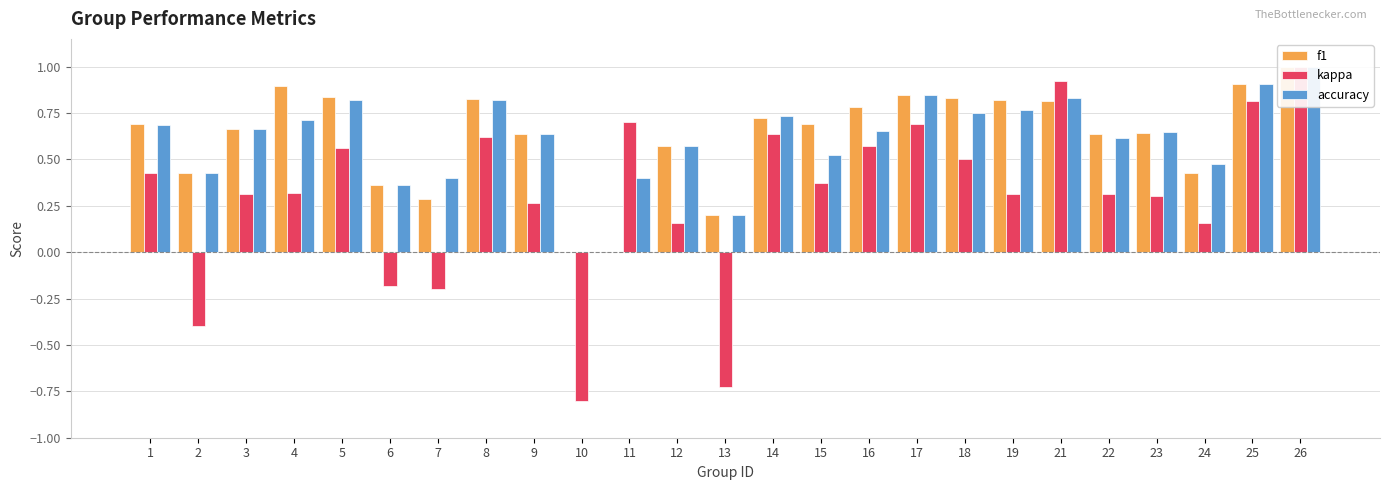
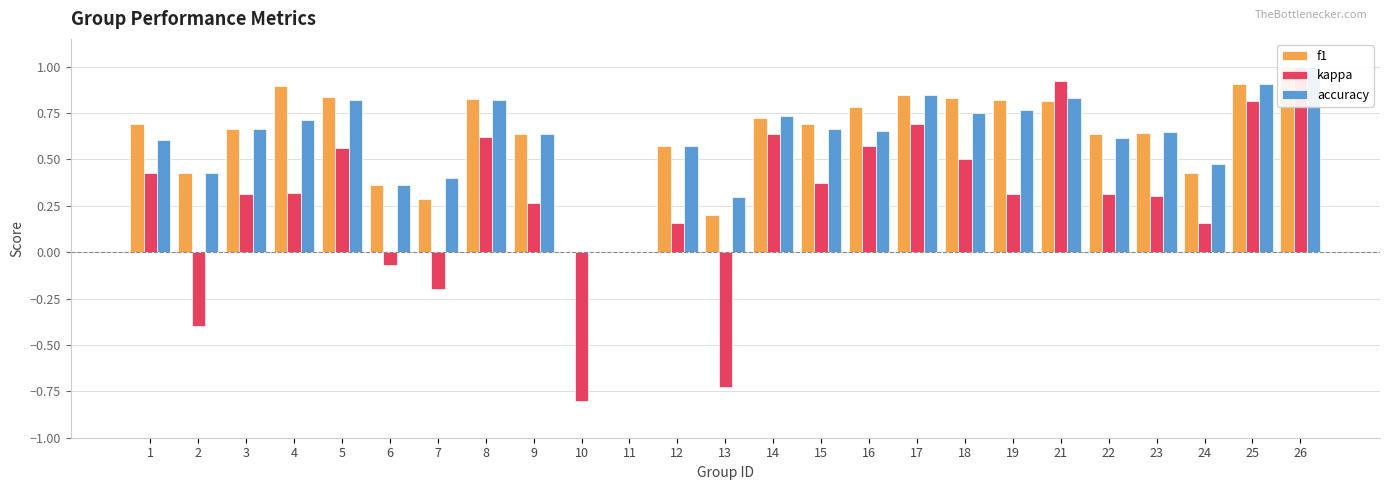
  {
    "f1": {
      "1": 0.69,
      "2": 0.43,
      "3": 0.67,
      "4": 0.90,
      "5": 0.84,
      "6": 0.36,
      "7": 0.29,
      "8": 0.83,
      "9": 0.64,
      "10": 0.00,
      "11": 0.00,
      "12": 0.57,
      "13": 0.20,
      "14": 0.72,
      "15": 0.69,
      "16": 0.78,
      "17": 0.85,
      "18": 0.83,
      "19": 0.82,
      "21": 0.81,
      "22": 0.64,
      "23": 0.64,
      "24": 0.43,
      "25": 0.91
    },
    "kappa": {
      "1": 0.43,
      "2": -0.40,
      "3": 0.31,
      "4": 0.32,
      "5": 0.56,
-     "6": -0.18,
+     "6": -0.07,
      "7": -0.20,
      "8": 0.62,
      "9": 0.27,
      "10": -0.80,
-     "11": 0.7,
+     "11": 0.0,
      "12": 0.16,
      "13": -0.73,
      "14": 0.64,
      "15": 0.37,
      "16": 0.57,
      "17": 0.69,
      "18": 0.50,
      "19": 0.32,
      "21": 0.92,
      "22": 0.32,
      "23": 0.30,
      "24": 0.16,
      "25": 0.81
    },
    "accuracy": {
-     "1": 0.69,
+     "1": 0.61,
      "2": 0.43,
      "3": 0.67,
      "4": 0.71,
      "5": 0.82,
      "6": 0.36,
      "7": 0.40,
      "8": 0.82,
      "9": 0.64,
      "10": 0.00,
-     "11": 0.4,
+     "11": 0.0,
      "12": 0.57,
-     "13": 0.2,
+     "13": 0.3,
      "14": 0.74,
-     "15": 0.53,
+     "15": 0.67,
      "16": 0.65,
      "17": 0.85,
      "18": 0.75,
      "19": 0.77,
      "21": 0.83,
      "22": 0.62,
      "23": 0.65,
      "24": 0.47,
      "25": 0.91
    }
  }
